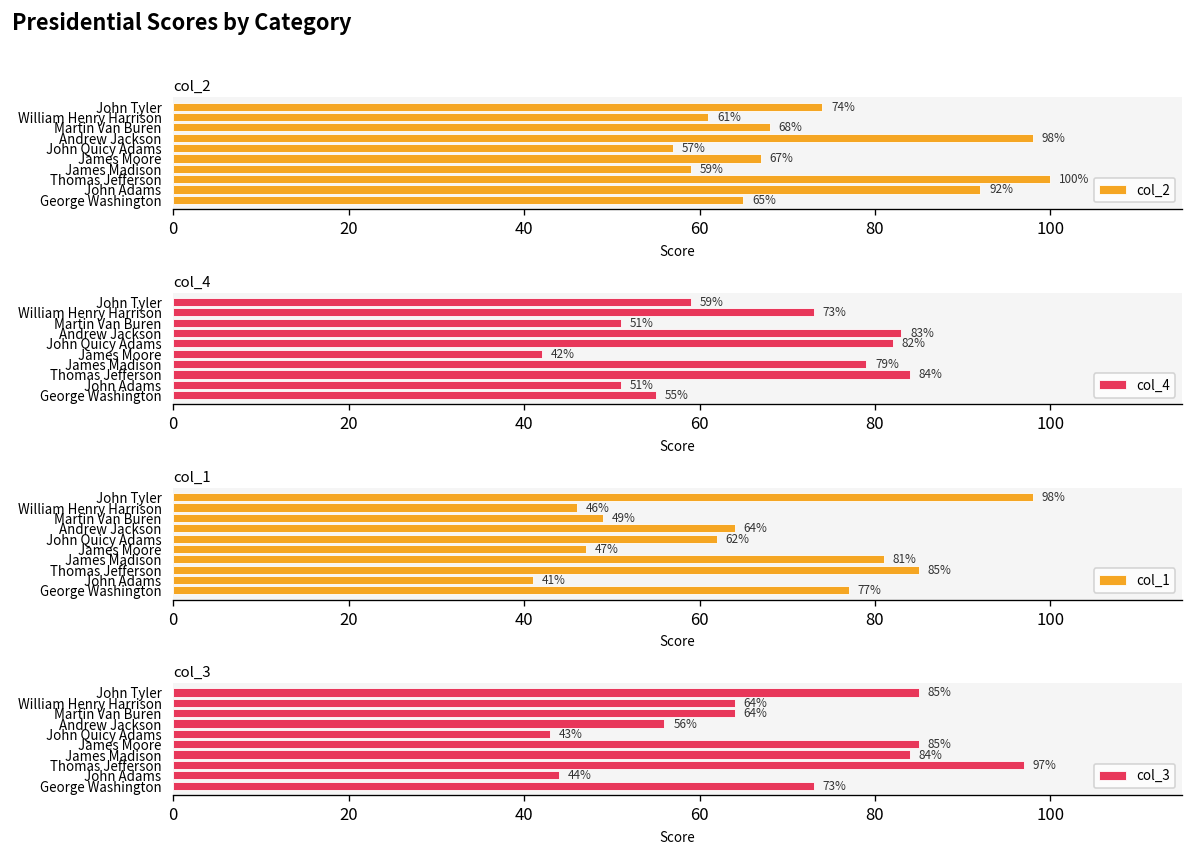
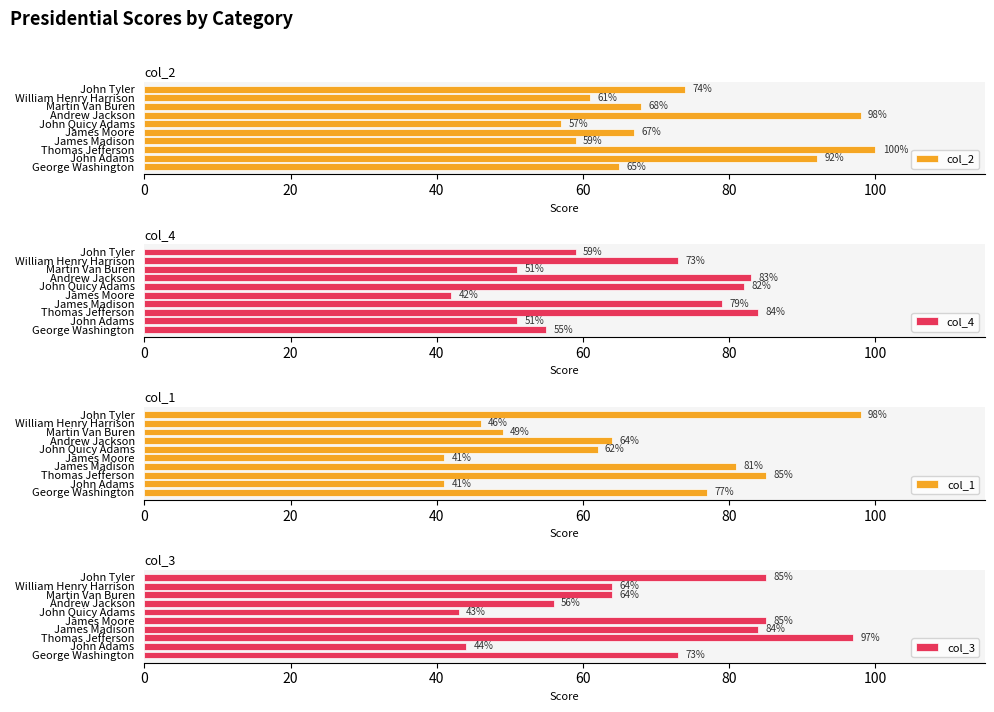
  {
    "col_2": {
      "John Tyler": "74%",
      "William Henry Harrison": "61%",
      "Martin Van Buren": "68%",
      "Andrew Jackson": "98%",
      "John Quicy Adams": "57%",
      "James Moore": "67%",
      "James Madison": "59%",
      "Thomas Jefferson": "100%",
      "John Adams": "92%",
      "George Washington": "65%"
    },
    "col_4": {
      "John Tyler": "59%",
      "William Henry Harrison": "73%",
      "Martin Van Buren": "51%",
      "Andrew Jackson": "83%",
      "John Quicy Adams": "82%",
      "James Moore": "42%",
      "James Madison": "79%",
      "Thomas Jefferson": "84%",
      "John Adams": "51%",
      "George Washington": "55%"
    },
    "col_1": {
      "John Tyler": "98%",
      "William Henry Harrison": "46%",
      "Martin Van Buren": "49%",
      "Andrew Jackson": "64%",
      "John Quicy Adams": "62%",
-     "James Moore": "47%",
+     "James Moore": "41%",
      "James Madison": "81%",
      "Thomas Jefferson": "85%",
      "John Adams": "41%",
      "George Washington": "77%"
    },
    "col_3": {
      "John Tyler": "85%",
      "William Henry Harrison": "64%",
      "Martin Van Buren": "64%",
      "Andrew Jackson": "56%",
      "John Quicy Adams": "43%",
      "James Moore": "85%",
      "James Madison": "84%",
      "Thomas Jefferson": "97%",
      "John Adams": "44%",
      "George Washington": "73%"
    }
  }
